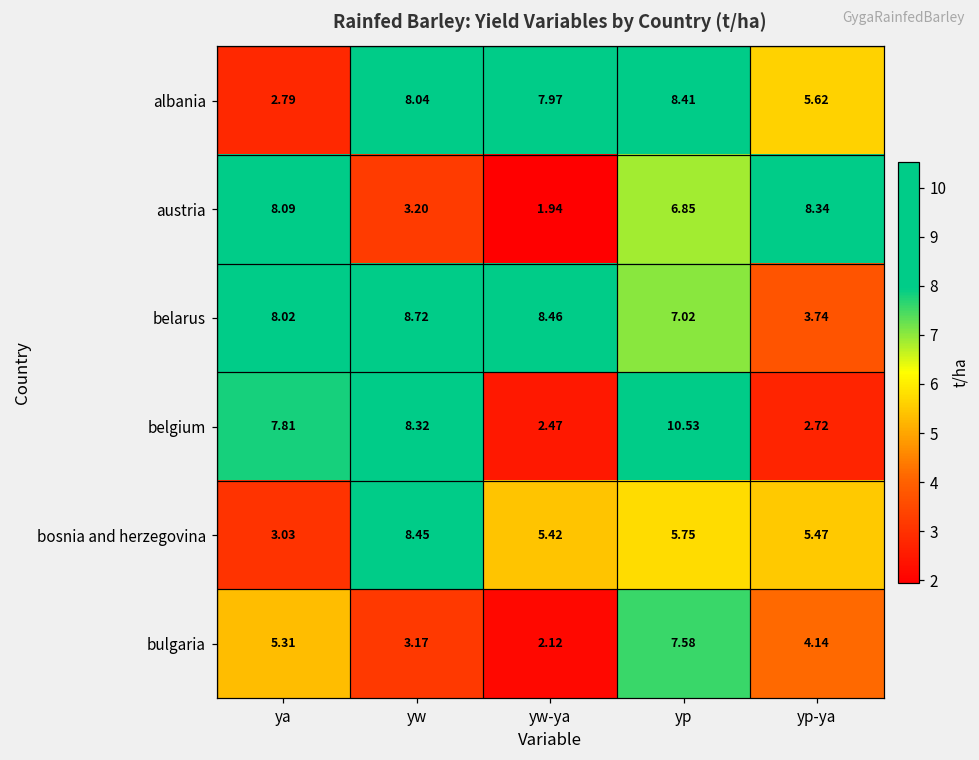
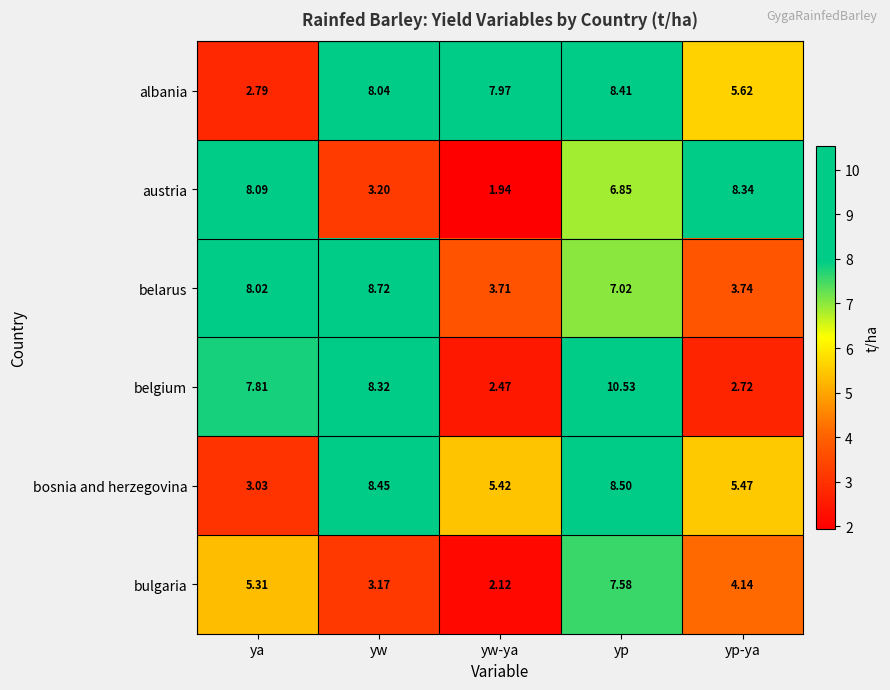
  {
    "albania": {
      "ya": 2.79,
      "yw": 8.04,
      "yw-ya": 7.97,
      "yp": 8.41,
      "yp-ya": 5.62
    },
    "austria": {
      "ya": 8.09,
      "yw": 3.20,
      "yw-ya": 1.94,
      "yp": 6.85,
      "yp-ya": 8.34
    },
    "belarus": {
      "ya": 8.02,
      "yw": 8.72,
-     "yw-ya": 8.46,
+     "yw-ya": 3.71,
      "yp": 7.02,
      "yp-ya": 3.74
    },
    "belgium": {
      "ya": 7.81,
      "yw": 8.32,
      "yw-ya": 2.47,
      "yp": 10.53,
      "yp-ya": 2.72
    },
    "bosnia and herzegovina": {
      "ya": 3.03,
      "yw": 8.45,
      "yw-ya": 5.42,
-     "yp": 5.75,
+     "yp": 8.50,
      "yp-ya": 5.47
    },
    "bulgaria": {
      "ya": 5.31,
      "yw": 3.17,
      "yw-ya": 2.12,
      "yp": 7.58,
      "yp-ya": 4.14
    }
  }
